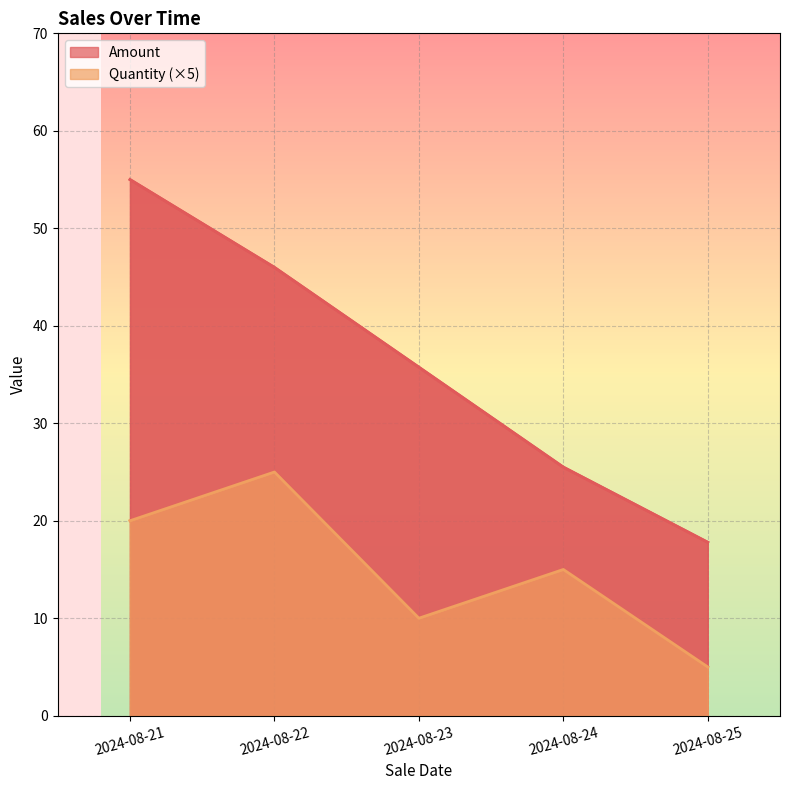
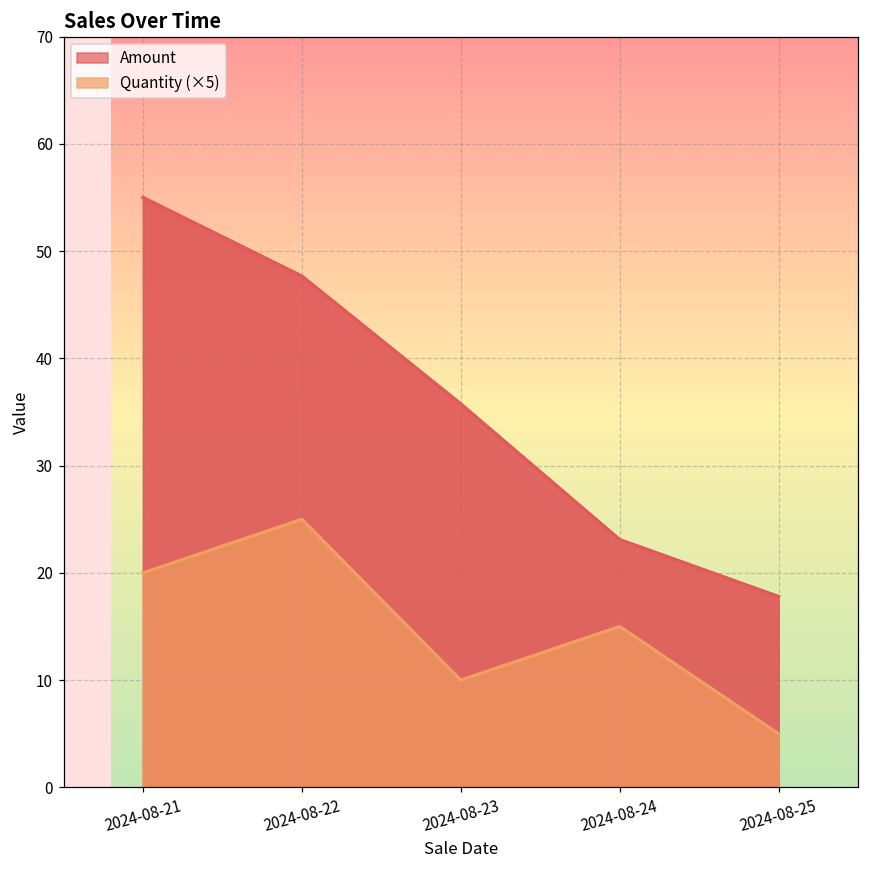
  {
    "Amount": {
      "2024-08-21": 55,
-     "2024-08-22": 46,
+     "2024-08-22": 48,
      "2024-08-23": 36,
-     "2024-08-24": 26,
+     "2024-08-24": 23,
      "2024-08-25": 18
    },
    "Quantity (×5)": {
      "2024-08-21": 20,
      "2024-08-22": 25,
      "2024-08-23": 10,
      "2024-08-24": 15,
      "2024-08-25": 5
    }
  }
